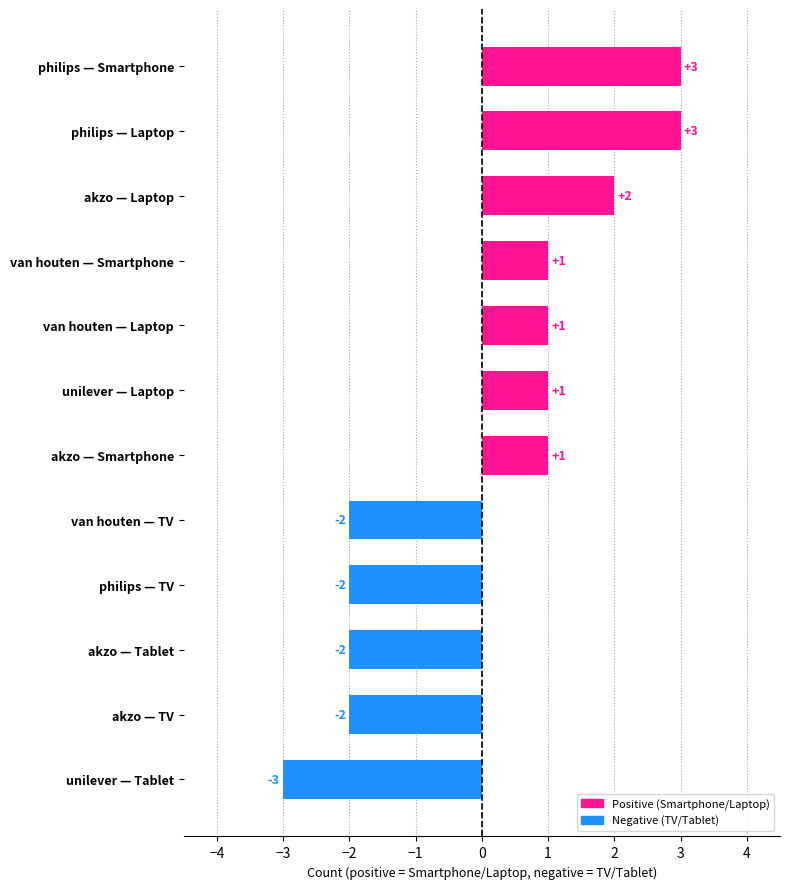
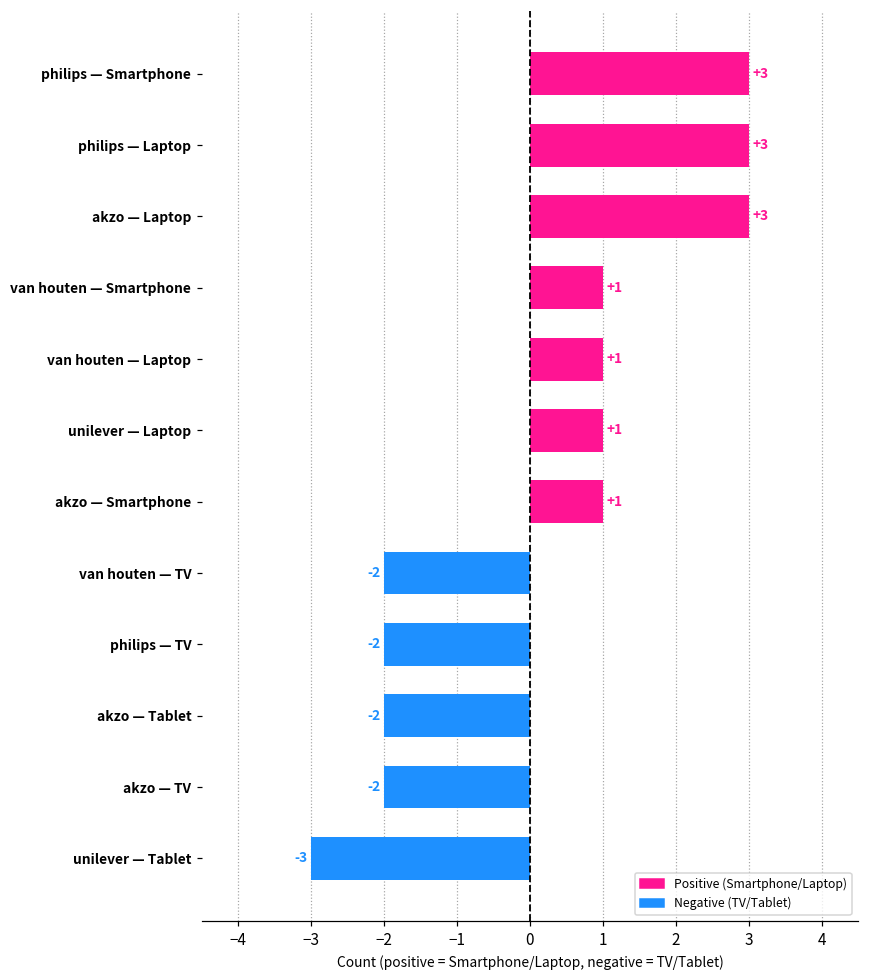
  {
    "philips — Smartphone": "+3",
    "philips — Laptop": "+3",
-   "akzo — Laptop": "+2",
+   "akzo — Laptop": "+3",
    "van houten — Smartphone": "+1",
    "van houten — Laptop": "+1",
    "unilever — Laptop": "+1",
    "akzo — Smartphone": "+1",
    "van houten — TV": "-2",
    "philips — TV": "-2",
    "akzo — Tablet": "-2",
    "akzo — TV": "-2",
    "unilever — Tablet": "-3"
  }
